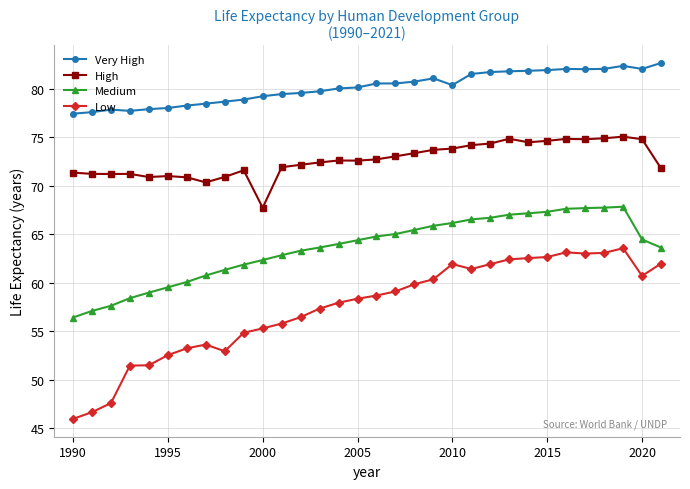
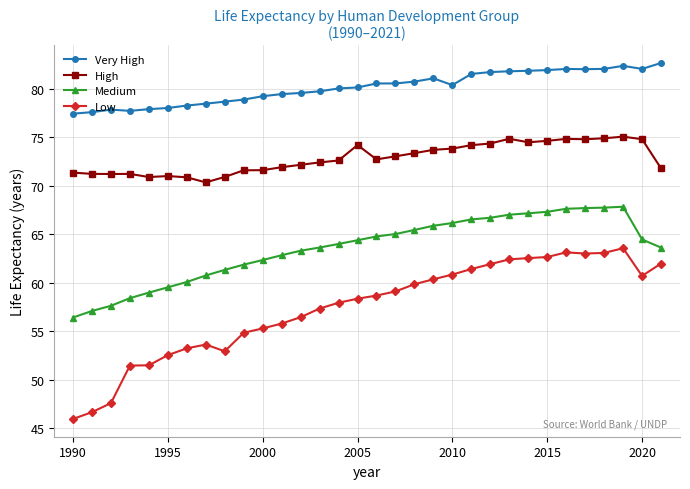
  {
    "Very High": {
      "1990": 77,
      "1995": 78,
      "2000": 79,
      "2005": 80,
      "2010": 80,
      "2015": 82,
      "2020": 82
    },
    "High": {
      "1990": 71,
      "1995": 71,
-     "2000": 68,
-     "2005": 73,
+     "2000": 72,
+     "2005": 74,
      "2010": 74,
      "2015": 75,
      "2020": 75
    },
    "Medium": {
      "1990": 56,
      "1995": 60,
      "2000": 62,
      "2005": 64,
      "2010": 66,
      "2015": 67,
      "2020": 64
    },
    "Low": {
      "1990": 46,
      "1995": 53,
      "2000": 55,
      "2005": 58,
-     "2010": 62,
+     "2010": 61,
      "2015": 63,
      "2020": 61
    }
  }
